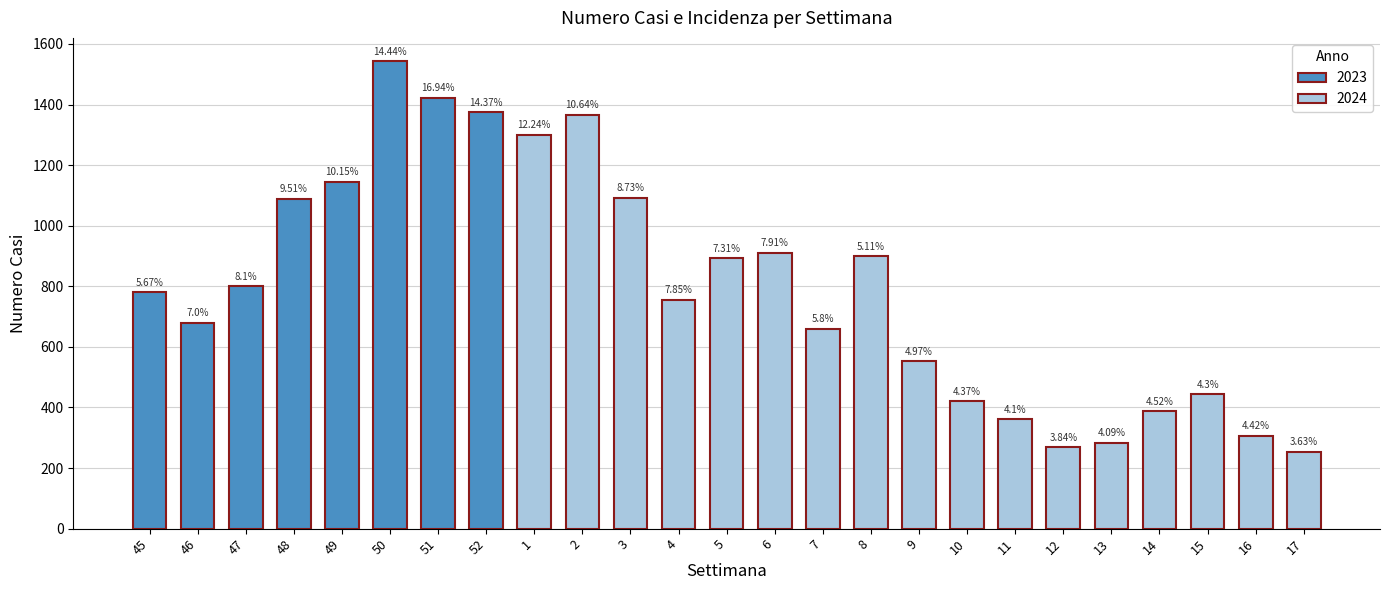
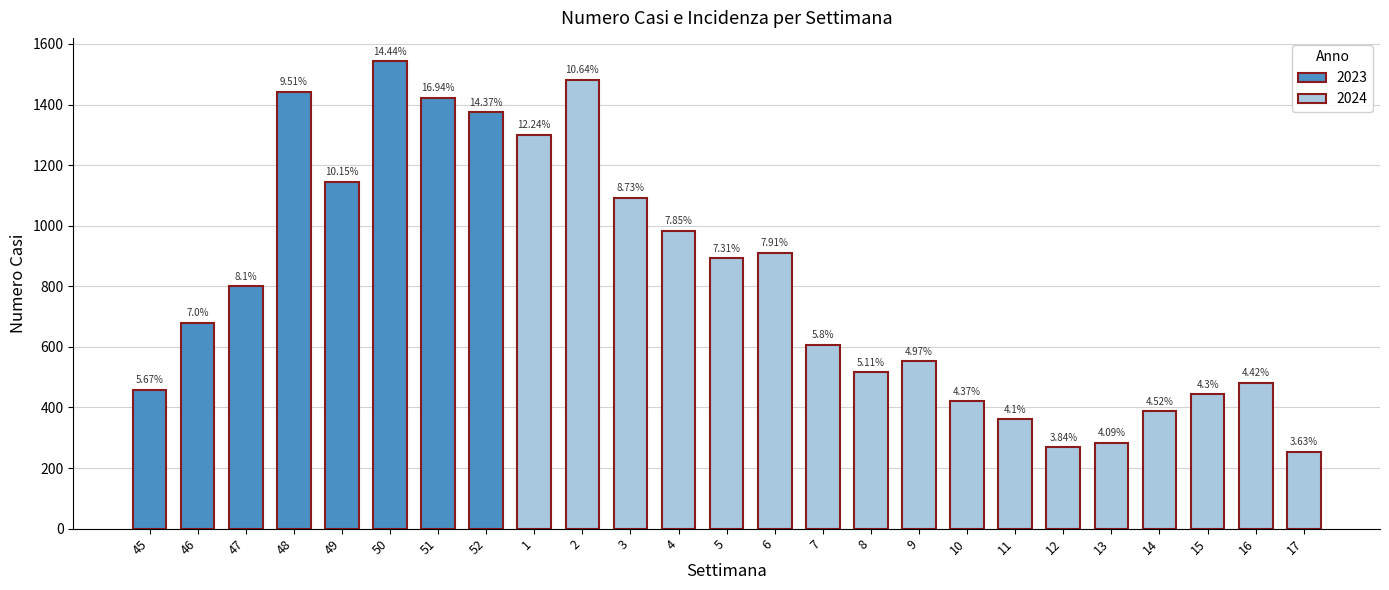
  {
    "2023": {
-     "45": 780,
-     "48": 1090
+     "45": 460,
+     "48": 1440
    },
    "2024": {
-     "2": 1370,
-     "4": 760,
-     "7": 660,
-     "8": 900,
-     "16": 310
+     "2": 1480,
+     "4": 980,
+     "7": 610,
+     "8": 520,
+     "16": 480
    }
  }
